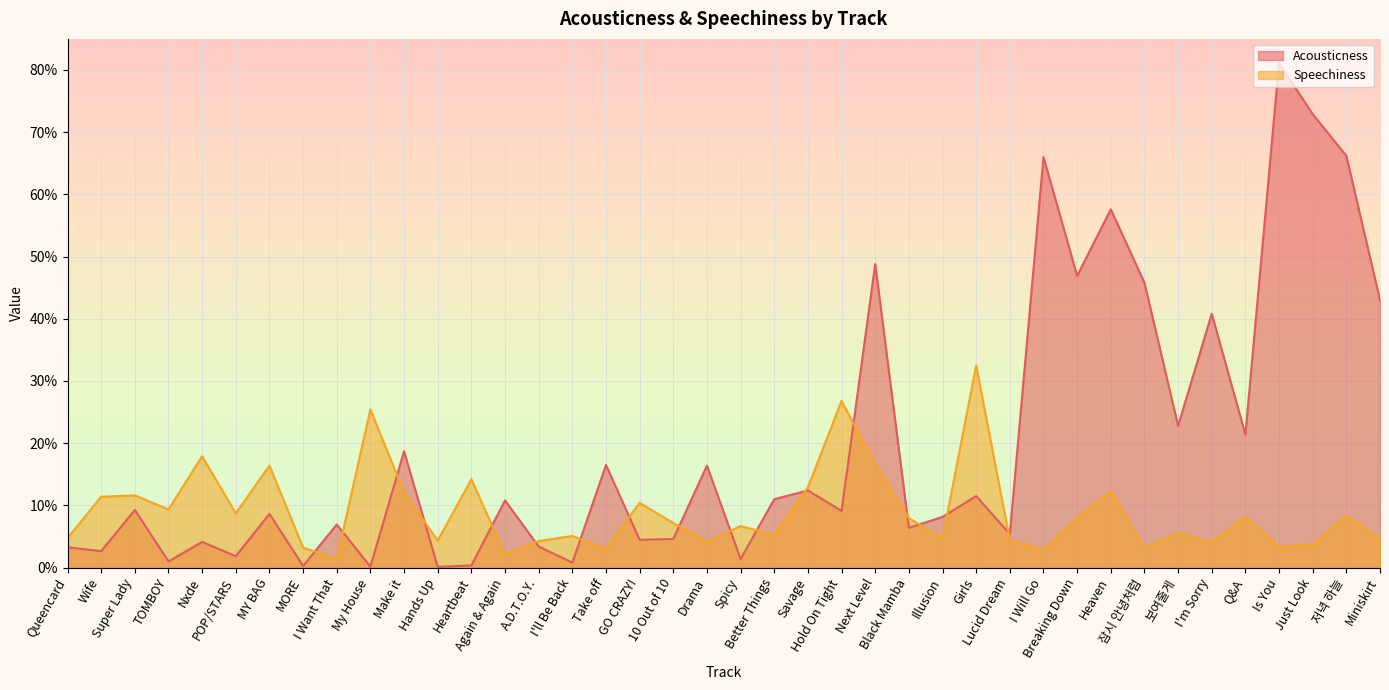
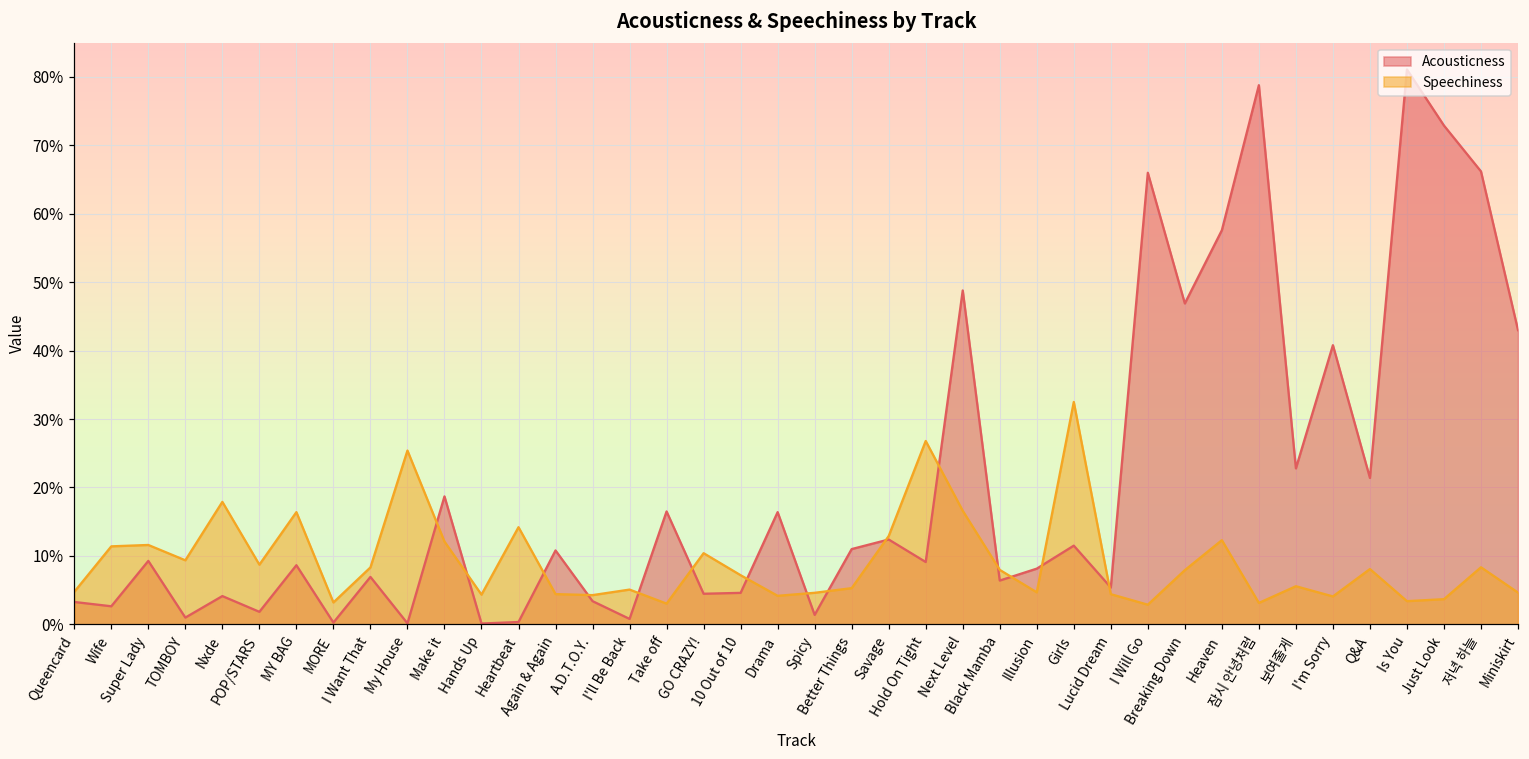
  {
    "Acousticness": {
      "Queencard": "3%",
      "Wife": "3%",
      "Super Lady": "9%",
      "TOMBOY": "1%",
      "Nxde": "4%",
      "POP/STARS": "2%",
      "MY BAG": "9%",
      "MORE": "0%",
      "I Want That": "7%",
      "My House": "0%",
      "Make it": "19%",
      "Hands Up": "0%",
      "Heartbeat": "0%",
      "Again & Again": "11%",
      "A.D.T.O.Y.": "3%",
      "I'll Be Back": "1%",
      "Take off": "17%",
      "GO CRAZY!": "4%",
      "10 Out of 10": "5%",
      "Drama": "16%",
      "Spicy": "1%",
      "Better Things": "11%",
      "Savage": "12%",
      "Hold On Tight": "9%",
      "Next Level": "49%",
      "Black Mamba": "6%",
      "Illusion": "8%",
      "Girls": "12%",
      "Lucid Dream": "5%",
      "I Will Go": "66%",
      "Breaking Down": "47%",
      "Heaven": "58%",
-     "잠시 안녕처럼": "46%",
+     "잠시 안녕처럼": "79%",
      "보여줄게": "23%",
      "I'm Sorry": "41%",
      "Q&A": "21%",
      "Just Look": "73%",
      "저녁 하늘": "66%",
      "Miniskirt": "43%"
    },
    "Speechiness": {
      "Queencard": "5%",
      "Wife": "11%",
      "Super Lady": "12%",
      "TOMBOY": "9%",
      "Nxde": "18%",
      "POP/STARS": "9%",
      "MY BAG": "16%",
      "MORE": "3%",
-     "I Want That": "1%",
+     "I Want That": "8%",
      "My House": "25%",
      "Make it": "12%",
      "Hands Up": "4%",
      "Heartbeat": "14%",
-     "Again & Again": "2%",
+     "Again & Again": "4%",
      "A.D.T.O.Y.": "4%",
      "I'll Be Back": "5%",
      "Take off": "3%",
      "GO CRAZY!": "10%",
      "10 Out of 10": "7%",
      "Drama": "4%",
-     "Spicy": "7%",
+     "Spicy": "5%",
      "Better Things": "5%",
      "Savage": "13%",
      "Hold On Tight": "27%",
      "Next Level": "17%",
      "Black Mamba": "8%",
      "Illusion": "5%",
      "Girls": "33%",
      "Lucid Dream": "4%",
      "I Will Go": "3%",
      "Breaking Down": "8%",
      "Heaven": "12%",
      "잠시 안녕처럼": "3%",
      "보여줄게": "6%",
      "I'm Sorry": "4%",
      "Q&A": "8%",
      "Is You": "3%",
      "Just Look": "4%",
      "저녁 하늘": "8%",
      "Miniskirt": "5%"
    }
  }
